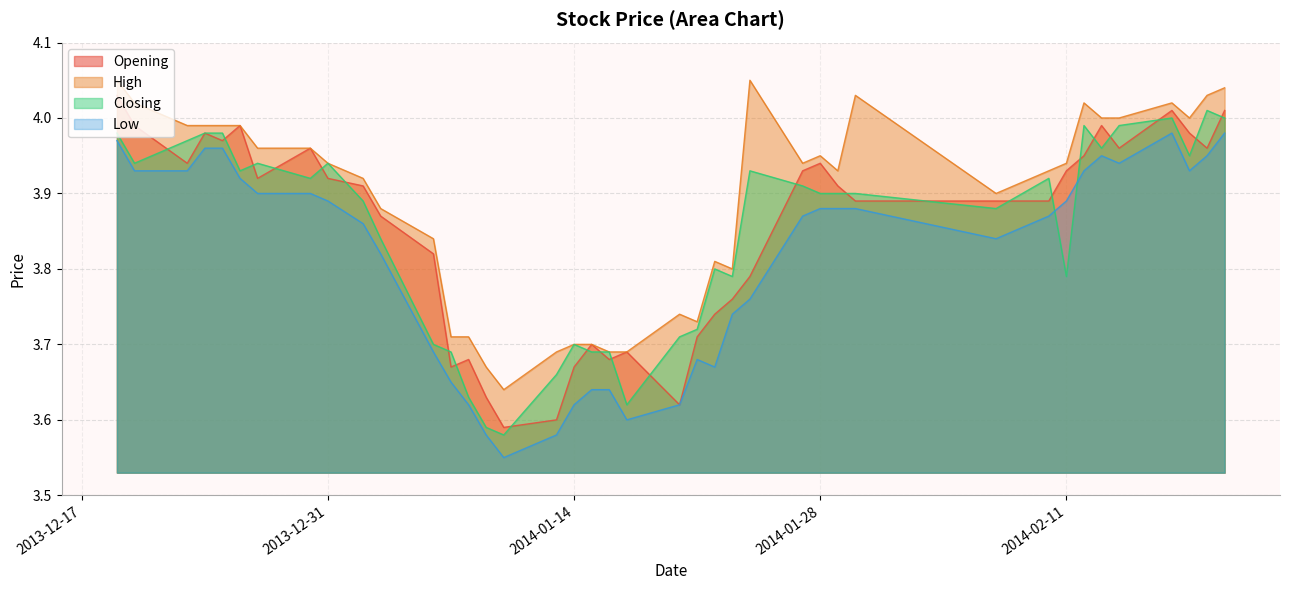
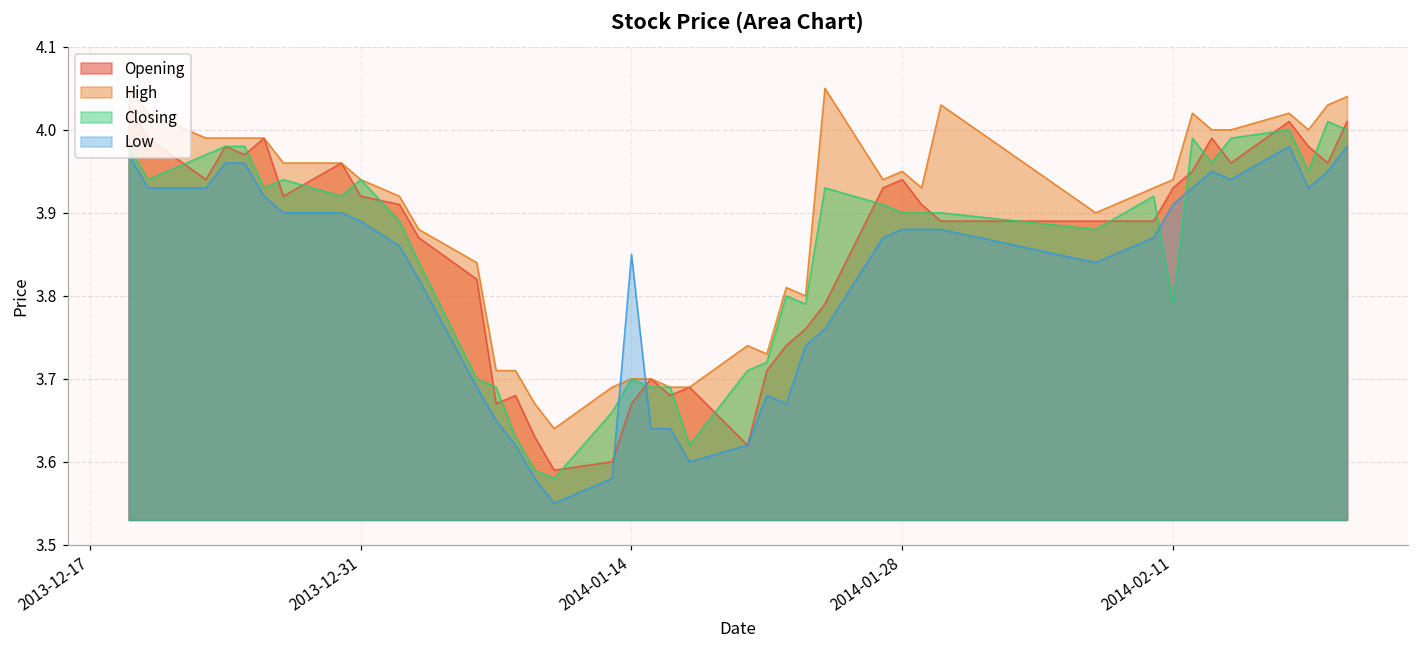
  {
    "Closing": {
      "2014-01-28": 3.90,
      "2014-02-11": 3.79
    },
    "Low": {
      "2013-12-31": 3.89,
-     "2014-01-14": 3.62,
+     "2014-01-14": 3.85,
      "2014-01-28": 3.88,
-     "2014-02-11": 3.89
+     "2014-02-11": 3.91
    }
  }
